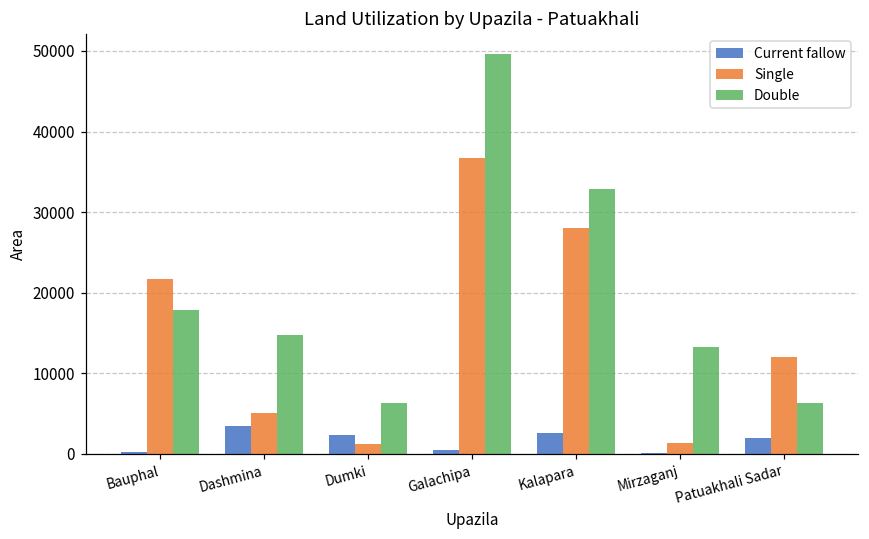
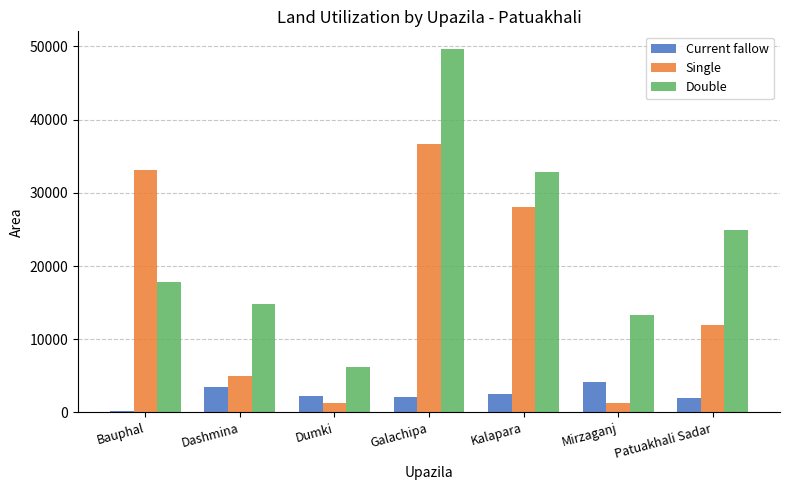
  {
    "Current fallow": {
      "Dashmina": 3000,
      "Dumki": 2000,
-     "Galachipa": 1000,
+     "Galachipa": 2000,
      "Kalapara": 3000,
-     "Mirzaganj": 0,
+     "Mirzaganj": 4000,
      "Patuakhali Sadar": 2000
    },
    "Single": {
-     "Bauphal": 22000,
+     "Bauphal": 33000,
      "Dashmina": 5000,
      "Dumki": 1000,
      "Galachipa": 37000,
      "Kalapara": 28000,
      "Mirzaganj": 1000,
      "Patuakhali Sadar": 12000
    },
    "Double": {
      "Bauphal": 18000,
      "Dashmina": 15000,
      "Dumki": 6000,
      "Galachipa": 50000,
      "Kalapara": 33000,
      "Mirzaganj": 13000,
-     "Patuakhali Sadar": 6000
+     "Patuakhali Sadar": 25000
    }
  }
